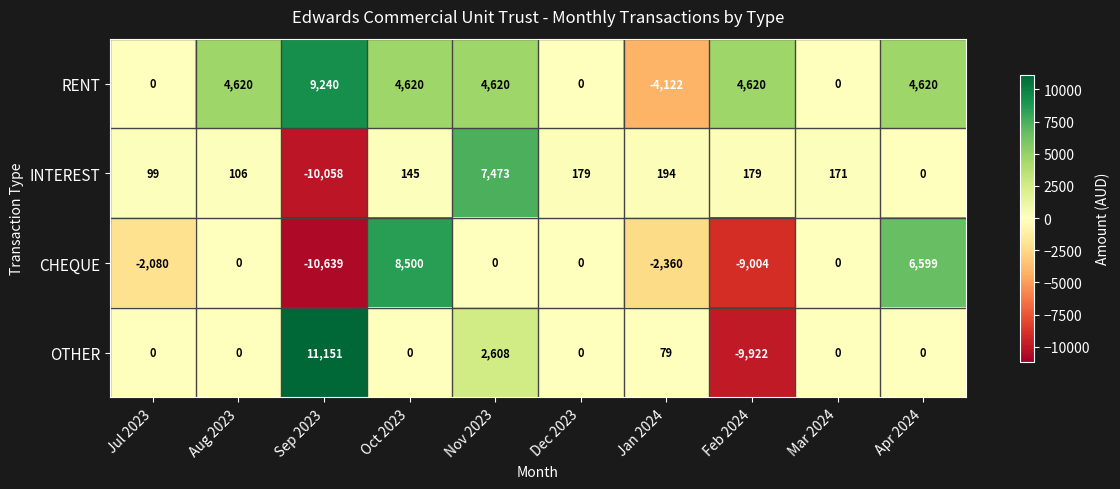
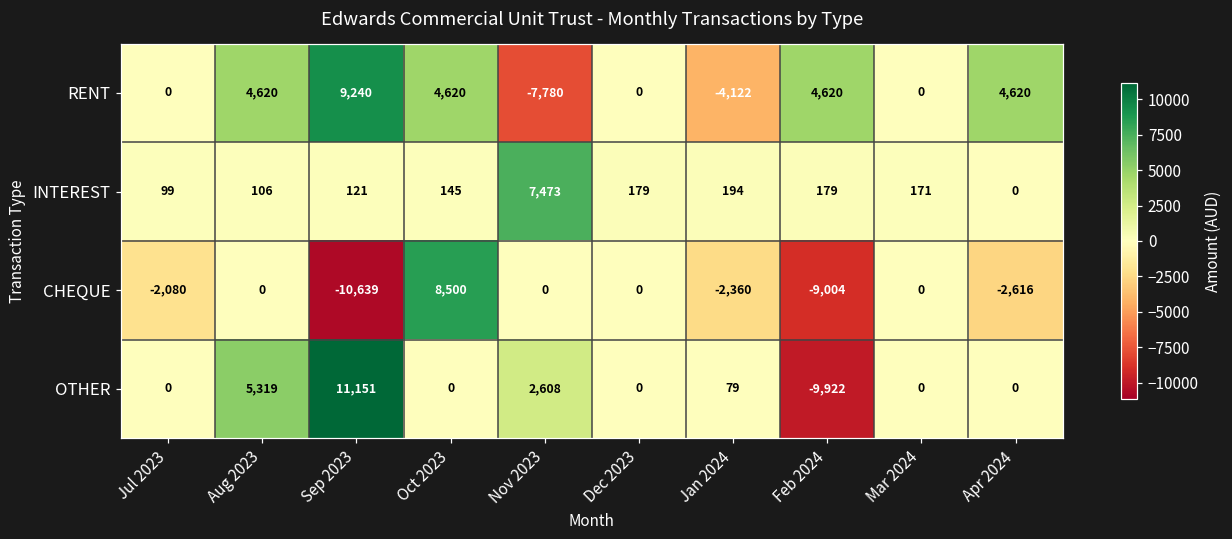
  {
    "RENT": {
      "Jul 2023": "0",
      "Aug 2023": "4,620",
      "Sep 2023": "9,240",
      "Oct 2023": "4,620",
-     "Nov 2023": "4,620",
+     "Nov 2023": "-7,780",
      "Dec 2023": "0",
      "Jan 2024": "-4,122",
      "Feb 2024": "4,620",
      "Mar 2024": "0",
      "Apr 2024": "4,620"
    },
    "INTEREST": {
      "Jul 2023": "99",
      "Aug 2023": "106",
-     "Sep 2023": "-10,058",
+     "Sep 2023": "121",
      "Oct 2023": "145",
      "Nov 2023": "7,473",
      "Dec 2023": "179",
      "Jan 2024": "194",
      "Feb 2024": "179",
      "Mar 2024": "171",
      "Apr 2024": "0"
    },
    "CHEQUE": {
      "Jul 2023": "-2,080",
      "Aug 2023": "0",
      "Sep 2023": "-10,639",
      "Oct 2023": "8,500",
      "Nov 2023": "0",
      "Dec 2023": "0",
      "Jan 2024": "-2,360",
      "Feb 2024": "-9,004",
      "Mar 2024": "0",
-     "Apr 2024": "6,599"
+     "Apr 2024": "-2,616"
    },
    "OTHER": {
      "Jul 2023": "0",
-     "Aug 2023": "0",
+     "Aug 2023": "5,319",
      "Sep 2023": "11,151",
      "Oct 2023": "0",
      "Nov 2023": "2,608",
      "Dec 2023": "0",
      "Jan 2024": "79",
      "Feb 2024": "-9,922",
      "Mar 2024": "0",
      "Apr 2024": "0"
    }
  }
